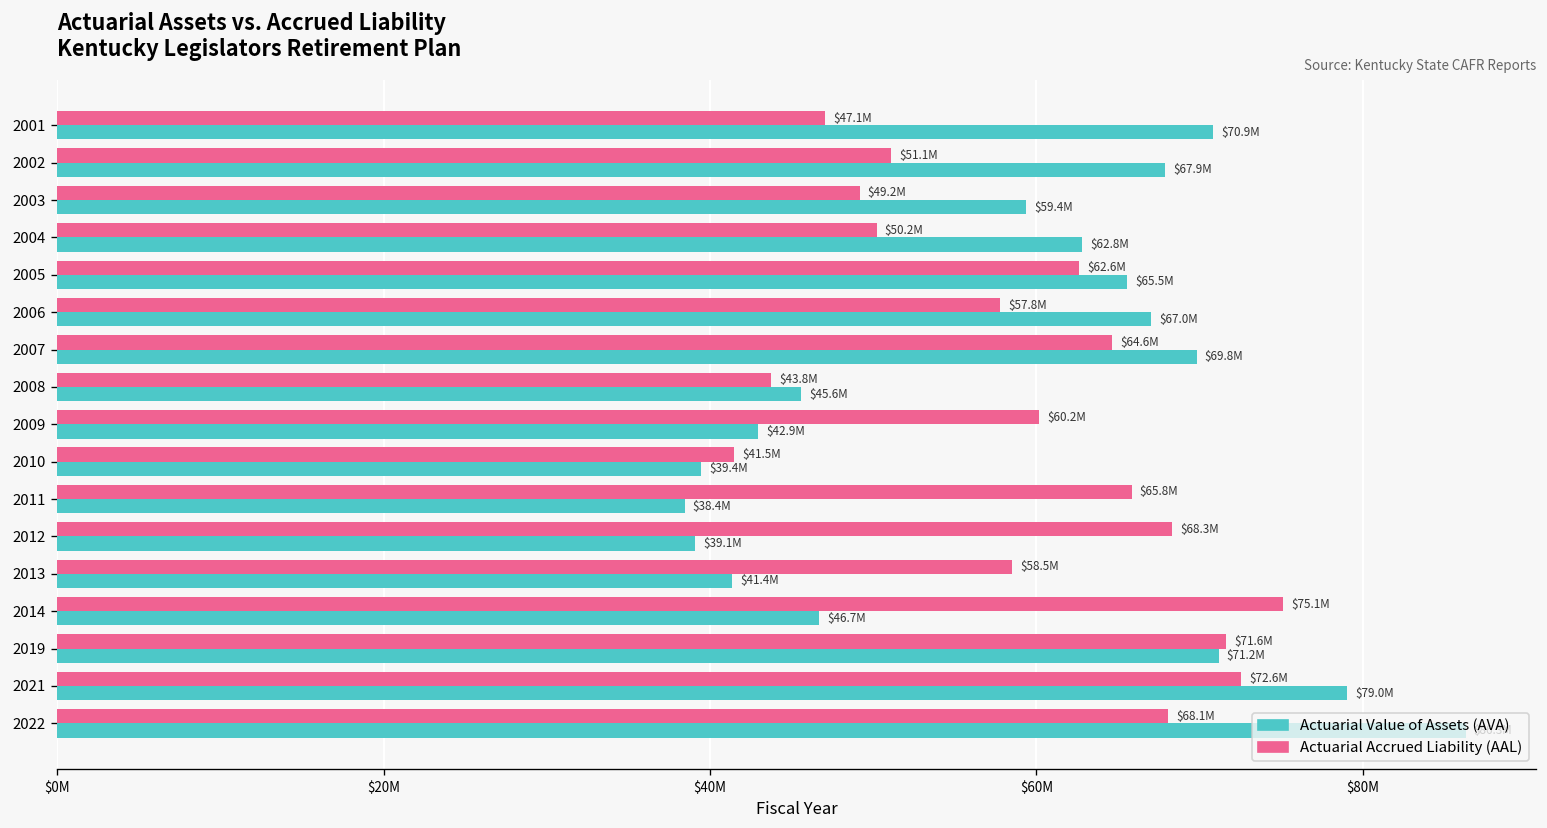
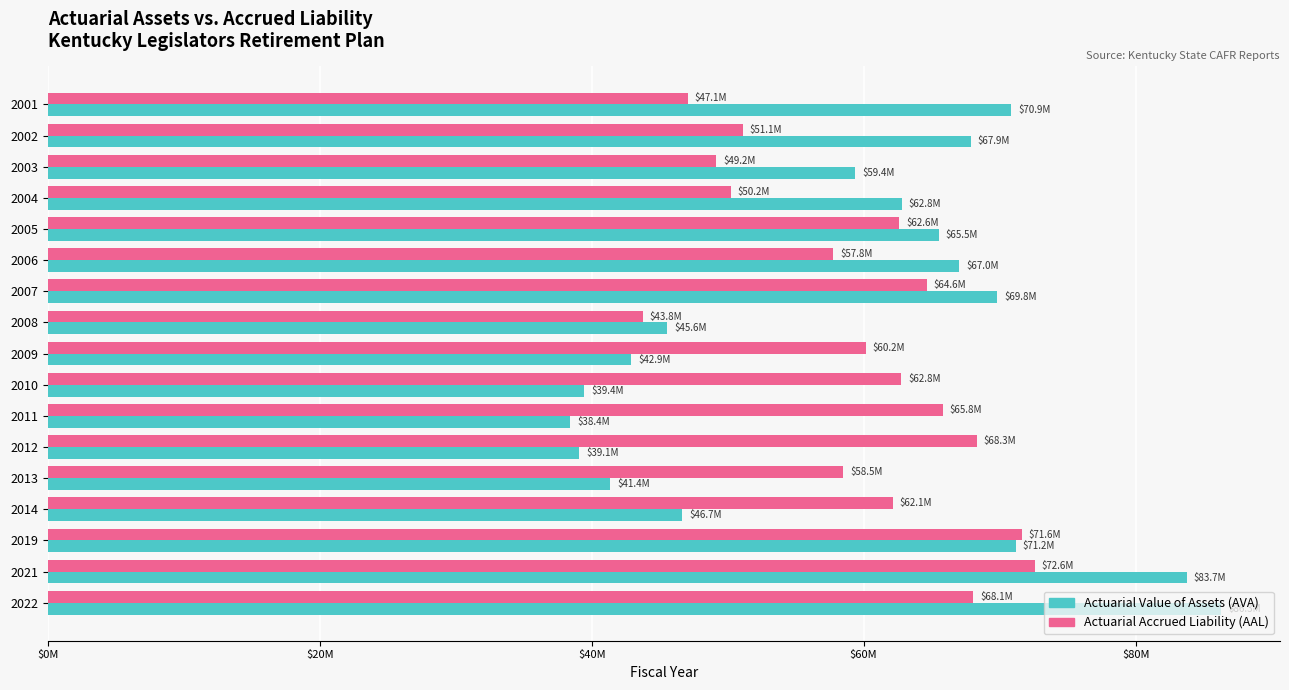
  {
    "Actuarial Value of Assets (AVA)": {
      "2001": "$70.9M",
      "2002": "$67.9M",
      "2003": "$59.4M",
      "2004": "$62.8M",
      "2005": "$65.5M",
      "2006": "$67.0M",
      "2007": "$69.8M",
      "2008": "$45.6M",
      "2009": "$42.9M",
      "2010": "$39.4M",
      "2011": "$38.4M",
      "2012": "$39.1M",
      "2013": "$41.4M",
      "2014": "$46.7M",
      "2019": "$71.2M",
-     "2021": "$79.0M"
+     "2021": "$83.7M"
    },
    "Actuarial Accrued Liability (AAL)": {
      "2001": "$47.1M",
      "2002": "$51.1M",
      "2003": "$49.2M",
      "2004": "$50.2M",
      "2005": "$62.6M",
      "2006": "$57.8M",
      "2007": "$64.6M",
      "2008": "$43.8M",
      "2009": "$60.2M",
-     "2010": "$41.5M",
+     "2010": "$62.8M",
      "2011": "$65.8M",
      "2012": "$68.3M",
      "2013": "$58.5M",
-     "2014": "$75.1M",
+     "2014": "$62.1M",
      "2019": "$71.6M",
      "2021": "$72.6M",
      "2022": "$68.1M"
    }
  }
